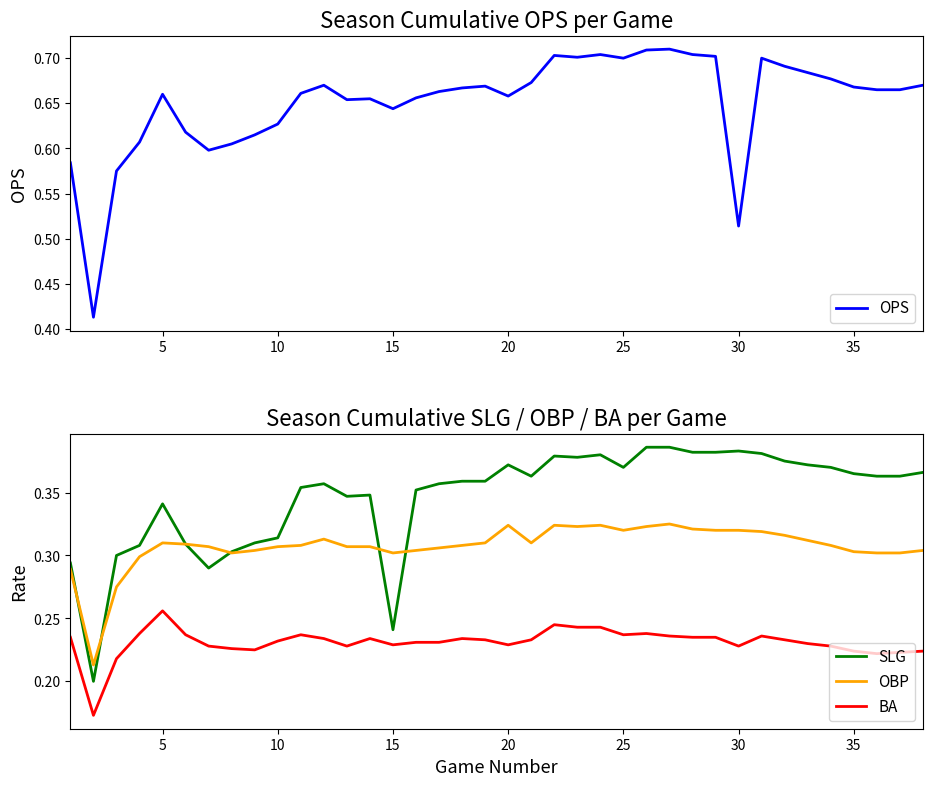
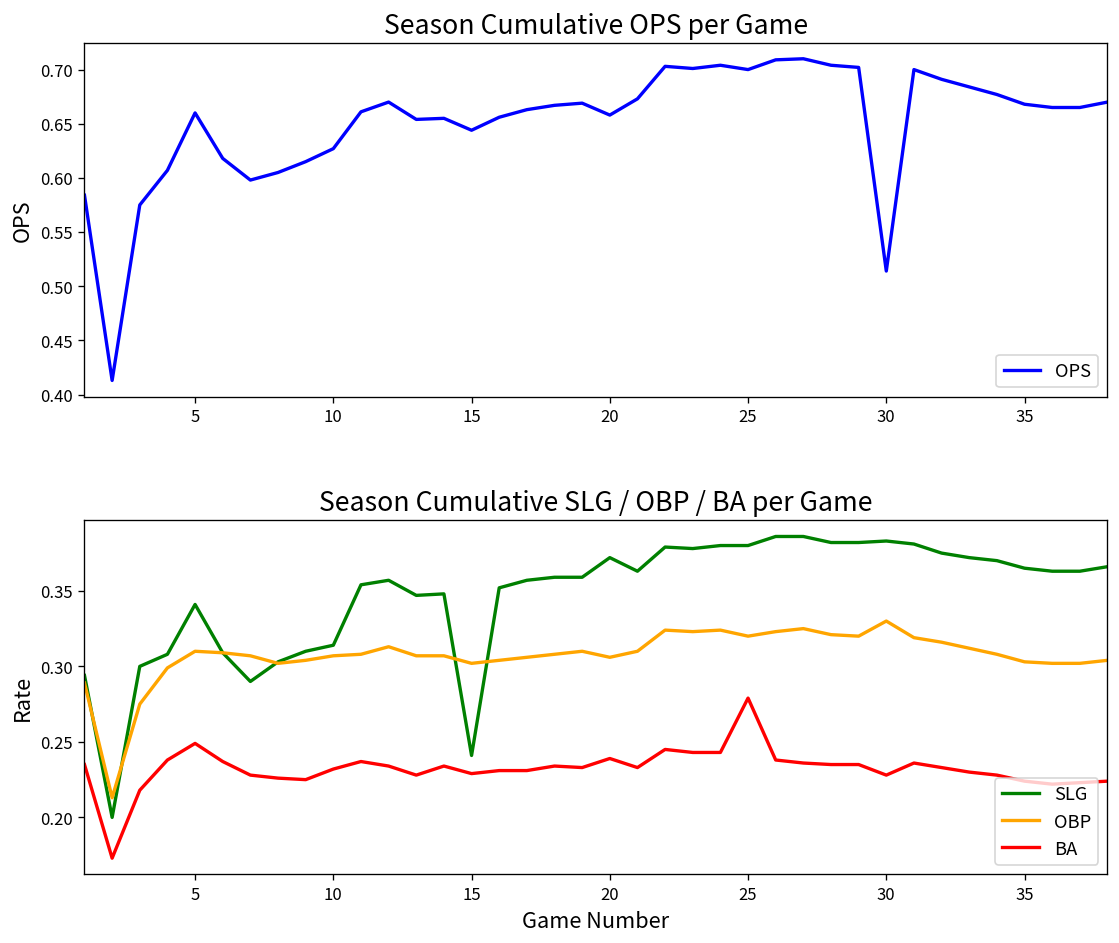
  {
    "Season Cumulative OPS per Game": {
      "5": 0.66,
      "10": 0.63,
      "15": 0.64,
      "20": 0.66,
      "25": 0.70,
      "30": 0.51,
      "35": 0.67
    },
    "Season Cumulative SLG / OBP / BA per Game": {
      "SLG": {
        "5": 0.34,
        "10": 0.314,
        "15": 0.24,
        "20": 0.372,
-       "25": 0.37,
+       "25": 0.38,
        "30": 0.383,
        "35": 0.365
      },
      "OBP": {
        "5": 0.310,
        "10": 0.307,
        "15": 0.302,
-       "20": 0.324,
+       "20": 0.306,
        "25": 0.320,
-       "30": 0.32,
+       "30": 0.33,
        "35": 0.303
      },
      "BA": {
-       "5": 0.256,
+       "5": 0.249,
        "10": 0.232,
        "15": 0.229,
-       "20": 0.229,
-       "25": 0.237,
+       "20": 0.239,
+       "25": 0.279,
        "30": 0.228
      }
    }
  }
